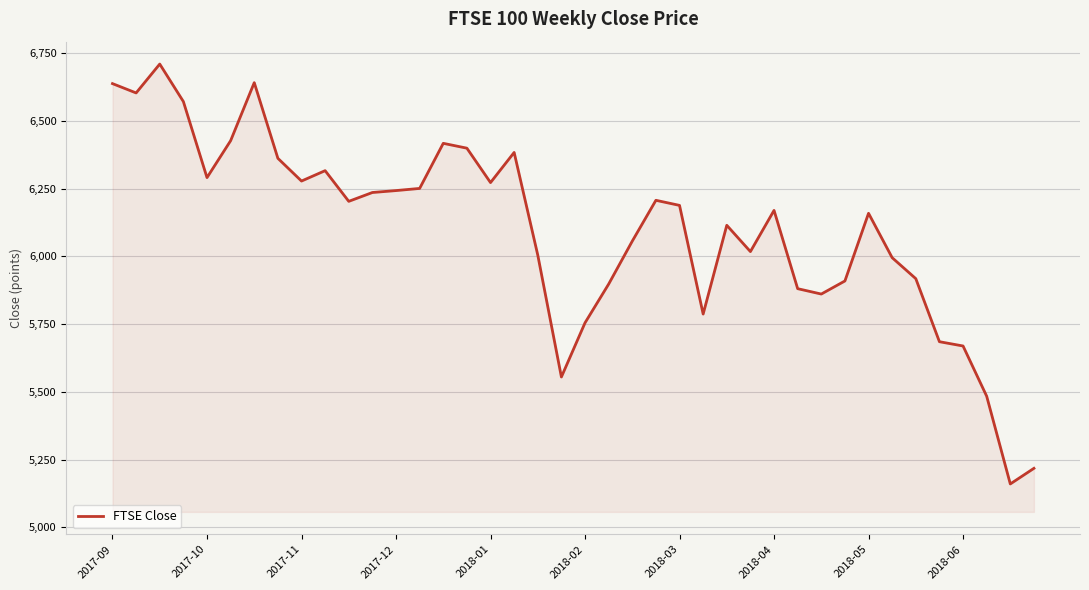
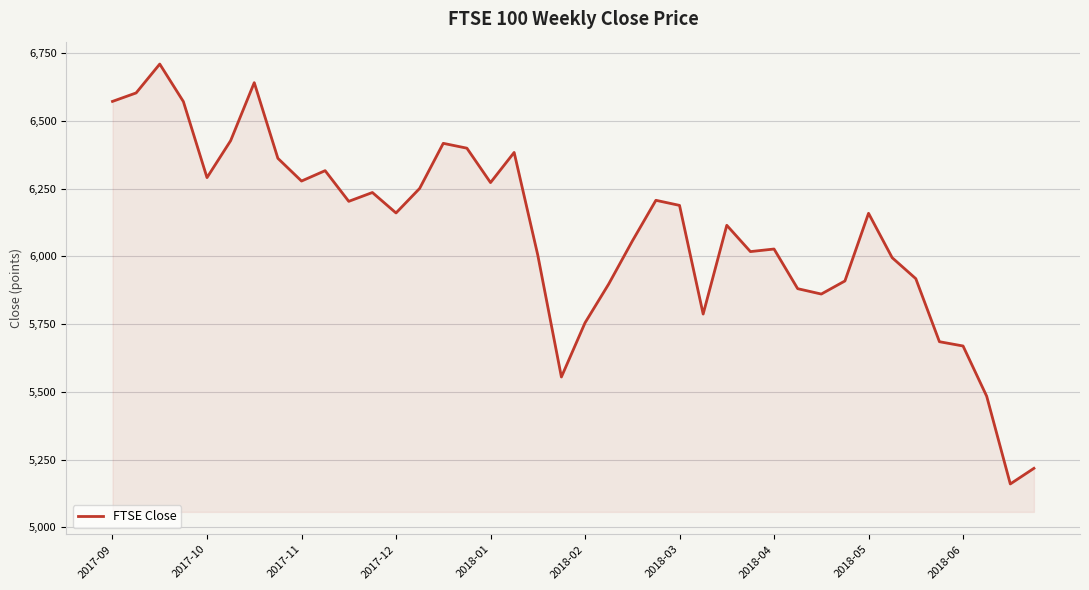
  {
-   "2017-09": "6,640",
+   "2017-09": "6,570",
    "2017-10": "6,290",
    "2017-11": "6,280",
-   "2017-12": "6,240",
+   "2017-12": "6,160",
    "2018-01": "6,270",
    "2018-02": "5,750",
    "2018-03": "6,190",
-   "2018-04": "6,170",
+   "2018-04": "6,030",
    "2018-05": "6,160",
    "2018-06": "5,670"
  }
